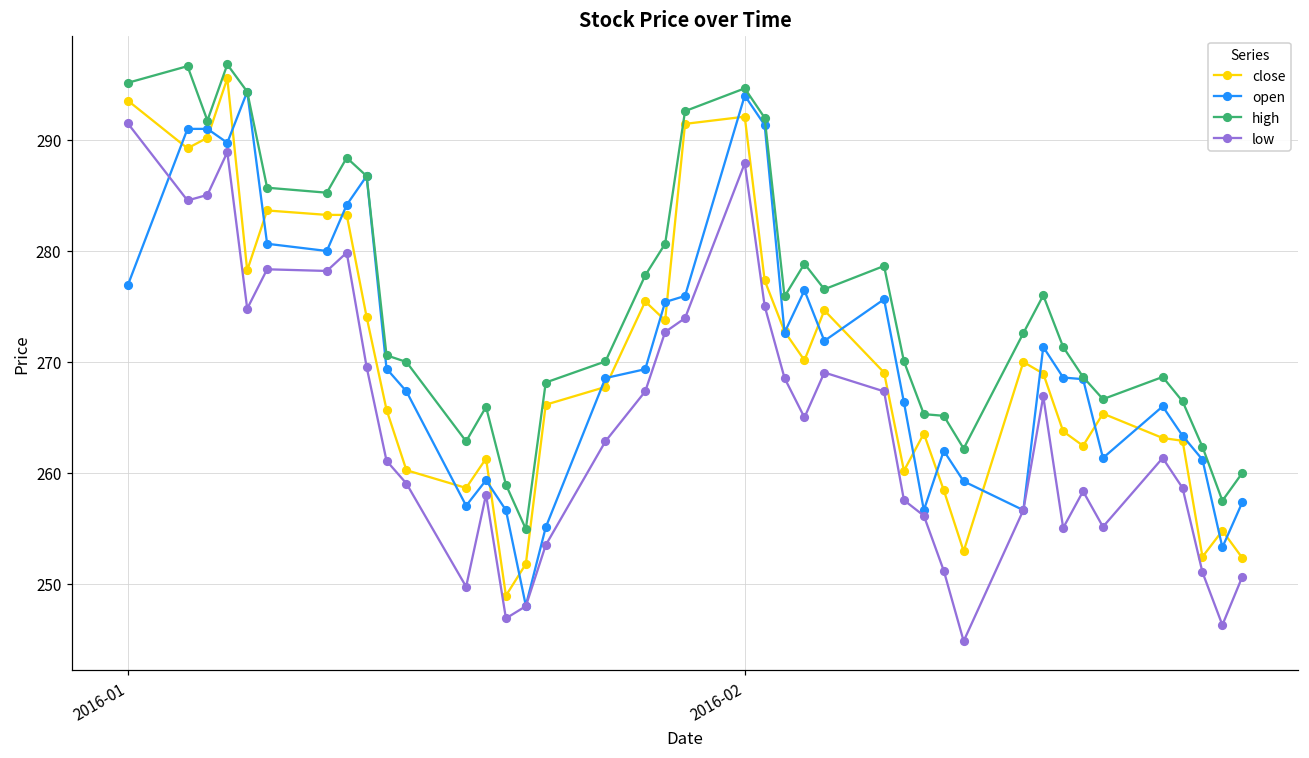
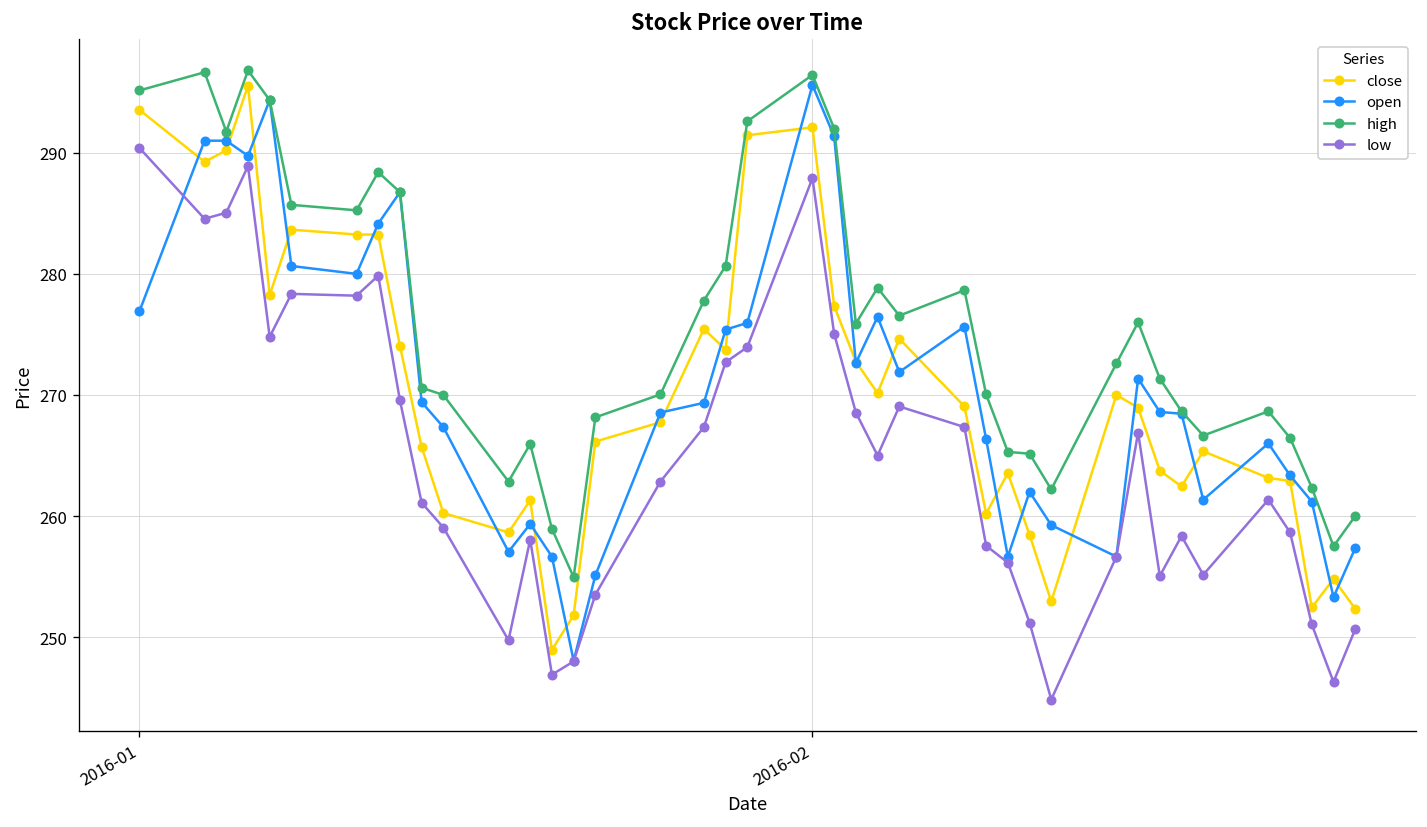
  {
    "close": {
      "2016-01": 293.6,
      "2016-02": 292.1
    },
    "open": {
      "2016-01": 276.9,
-     "2016-02": 294.0
+     "2016-02": 295.6
    },
    "high": {
      "2016-01": 295.2,
-     "2016-02": 294.7
+     "2016-02": 296.4
    },
    "low": {
-     "2016-01": 291.5,
+     "2016-01": 290.4,
      "2016-02": 287.9
    }
  }
